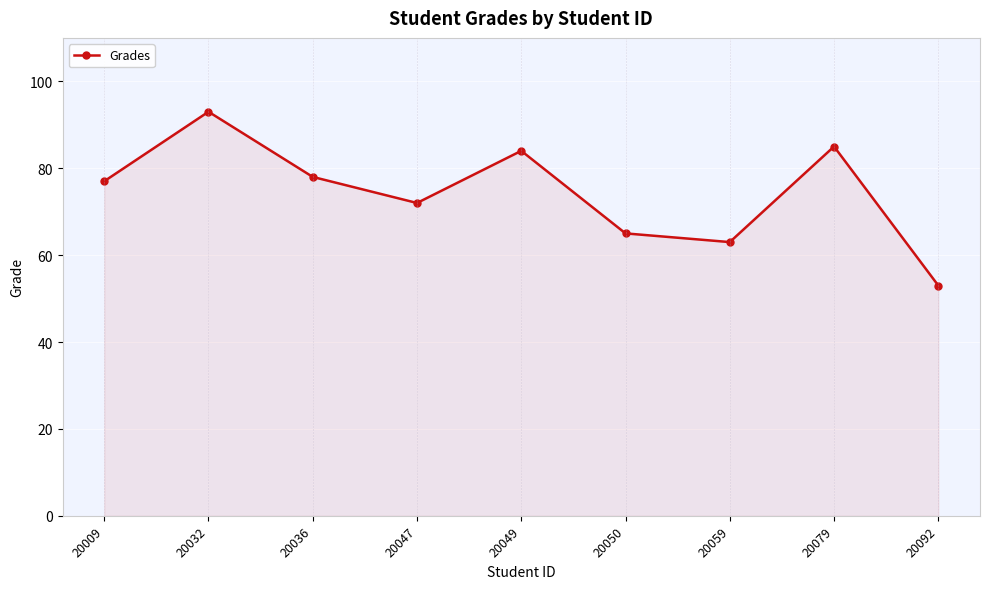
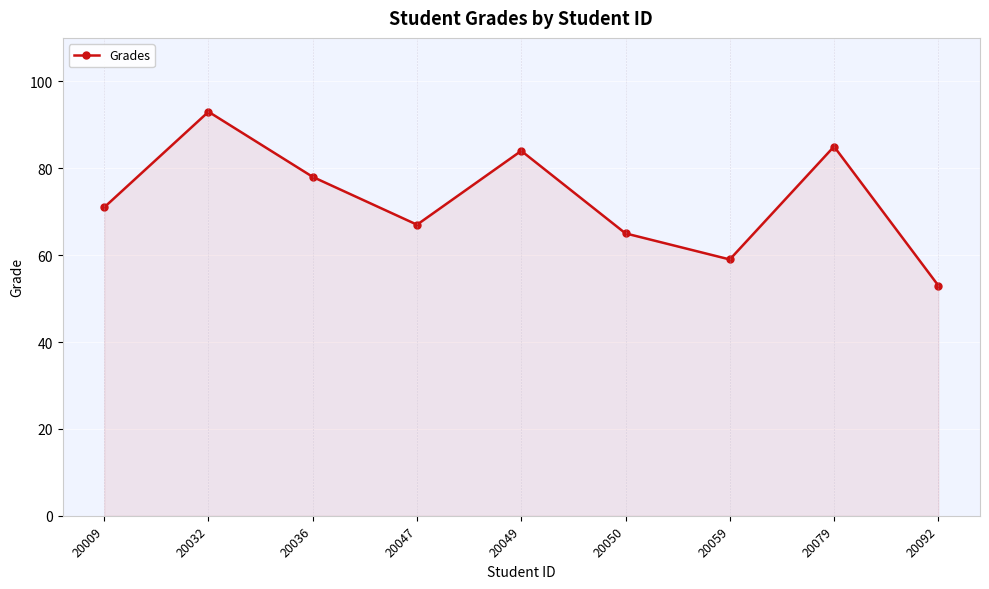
  {
-   "20009": 77,
+   "20009": 71,
    "20032": 93,
    "20036": 78,
-   "20047": 72,
+   "20047": 67,
    "20049": 84,
    "20050": 65,
-   "20059": 63,
+   "20059": 59,
    "20079": 85,
    "20092": 53
  }
